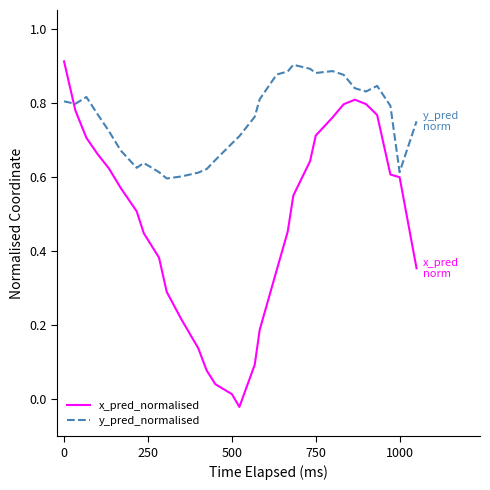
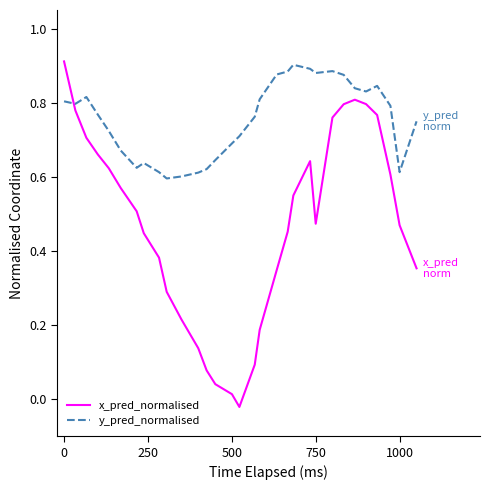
  {
    "x_pred_normalised": {
      "0": 0.91,
-     "750": 0.71,
-     "1000": 0.60
+     "750": 0.47,
+     "1000": 0.47
    },
    "y_pred_normalised": {
      "0": 0.80,
      "750": 0.88,
      "1000": 0.61
    }
  }
